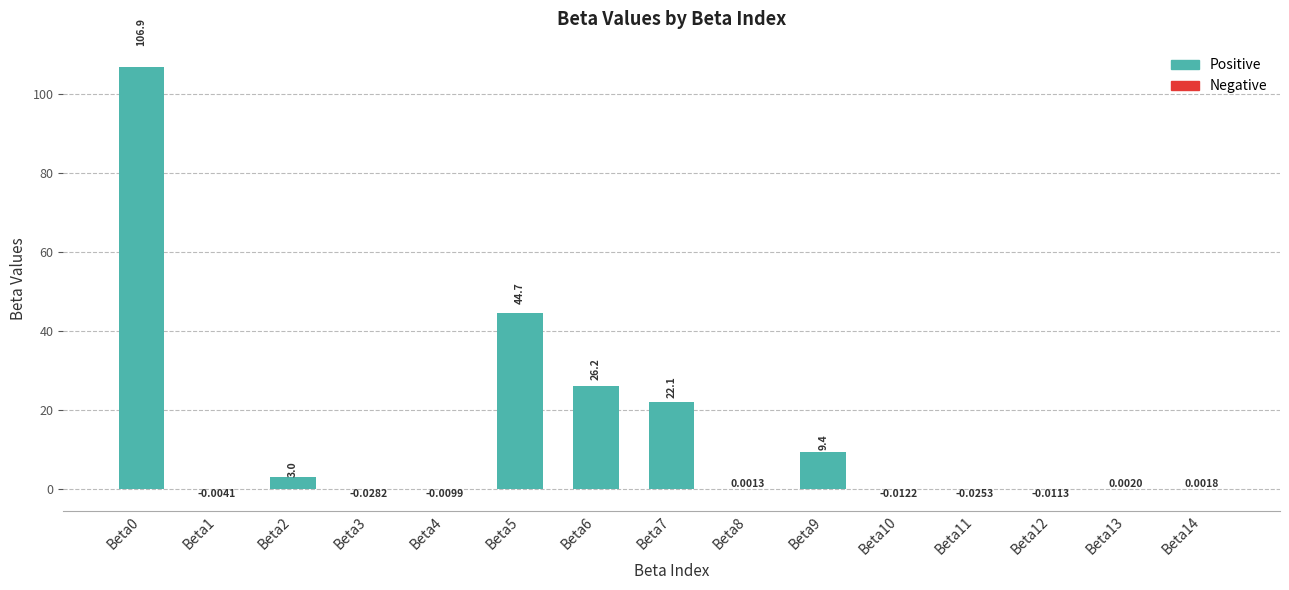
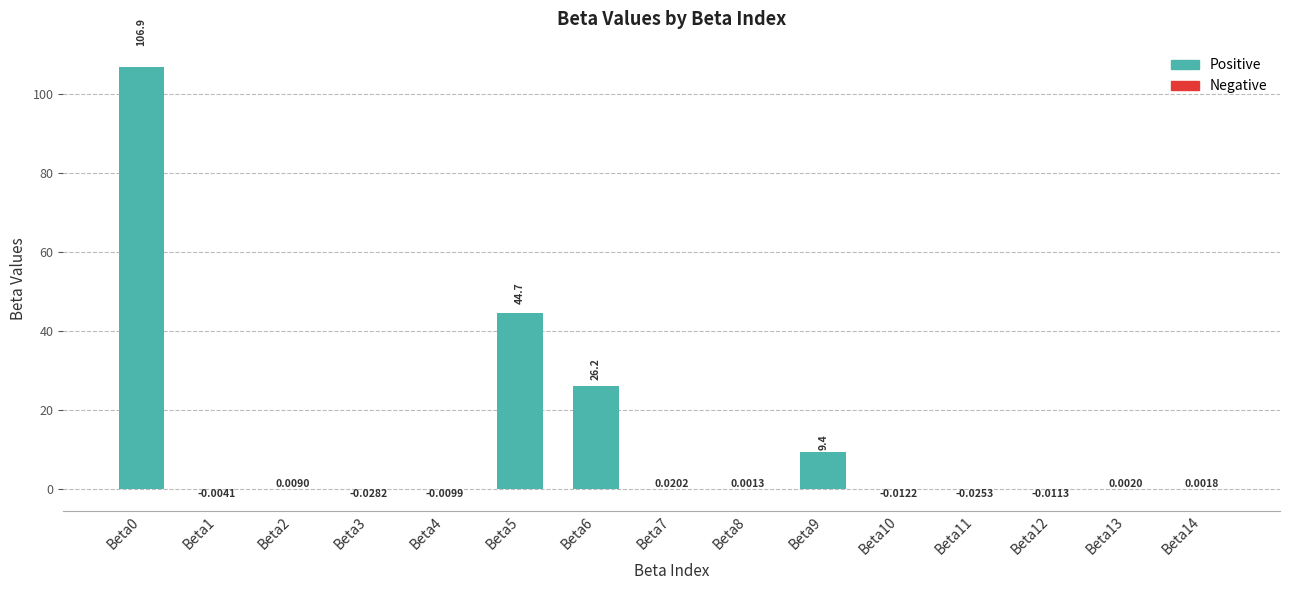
  {
    "Beta0": 106.9,
    "Beta1": -0.0041,
-   "Beta2": 3.0,
+   "Beta2": 0.0090,
    "Beta3": -0.0282,
    "Beta4": -0.0099,
    "Beta5": 44.7,
    "Beta6": 26.2,
-   "Beta7": 22.1,
+   "Beta7": 0.0202,
    "Beta8": 0.0013,
    "Beta9": 9.4,
    "Beta10": -0.0122,
    "Beta11": -0.0253,
    "Beta12": -0.0113,
    "Beta13": 0.0020,
    "Beta14": 0.0018
  }
